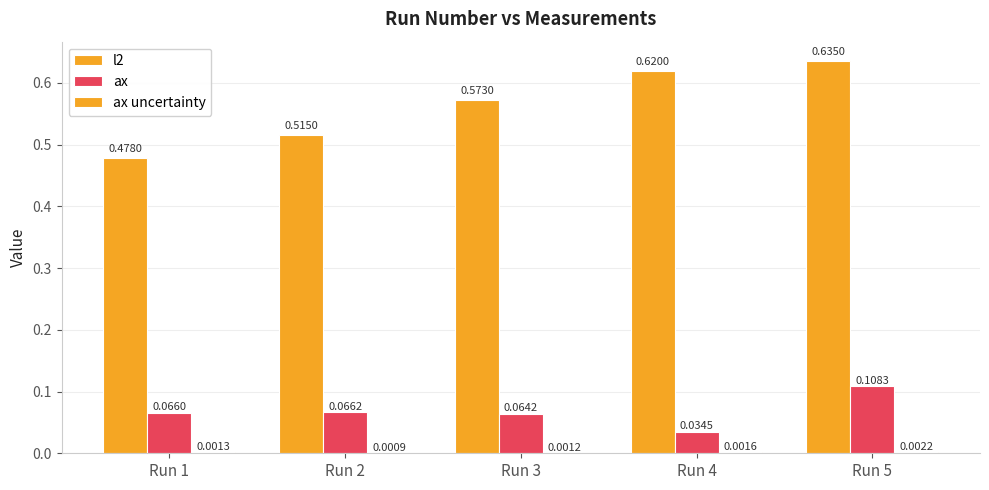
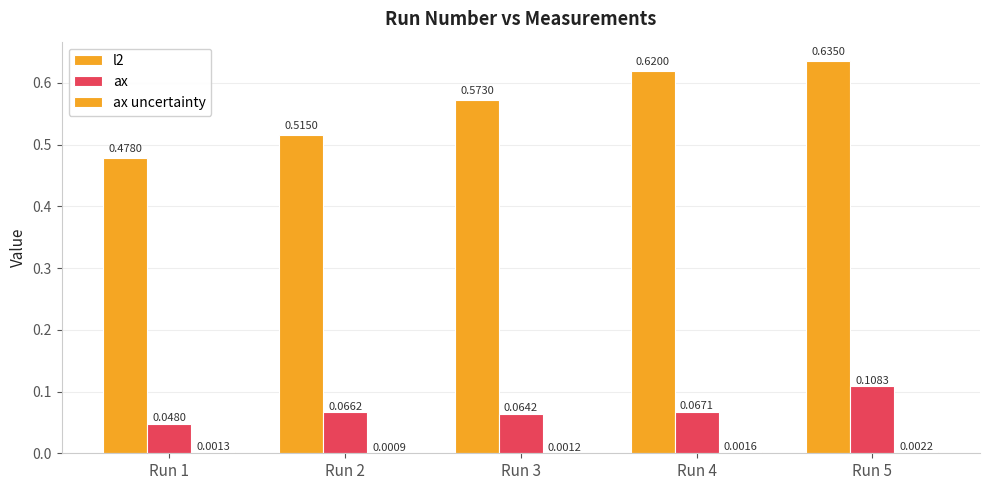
  {
    "ax": {
-     "Run 1": 0.0660,
+     "Run 1": 0.0480,
      "Run 2": 0.0662,
      "Run 3": 0.0642,
-     "Run 4": 0.0345,
+     "Run 4": 0.0671,
      "Run 5": 0.1083
    }
  }
